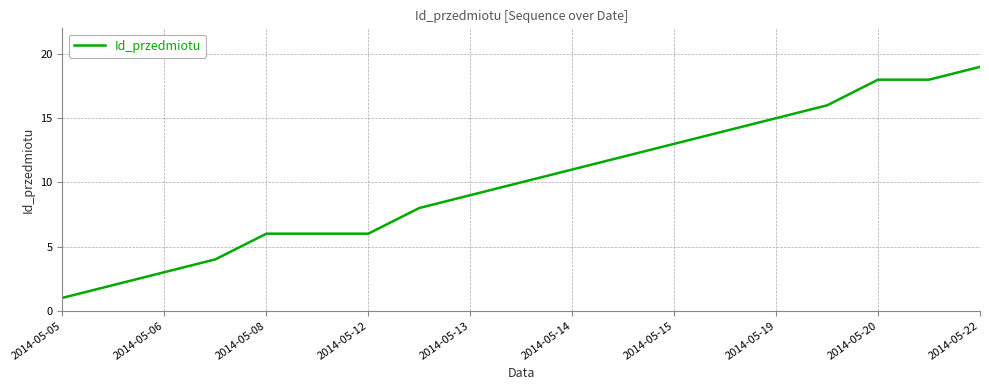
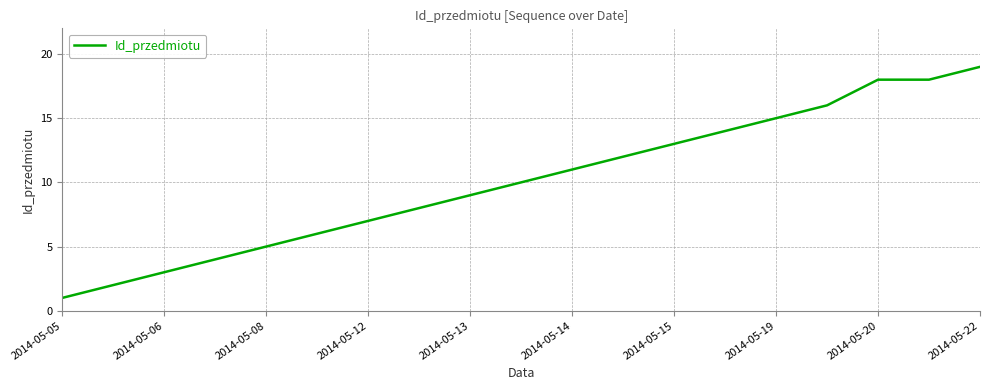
  {
    "2014-05-05": 1,
-   "2014-05-08": 6,
-   "2014-05-12": 6,
+   "2014-05-08": 5,
+   "2014-05-12": 7,
    "2014-05-20": 18,
    "2014-05-22": 19
  }
